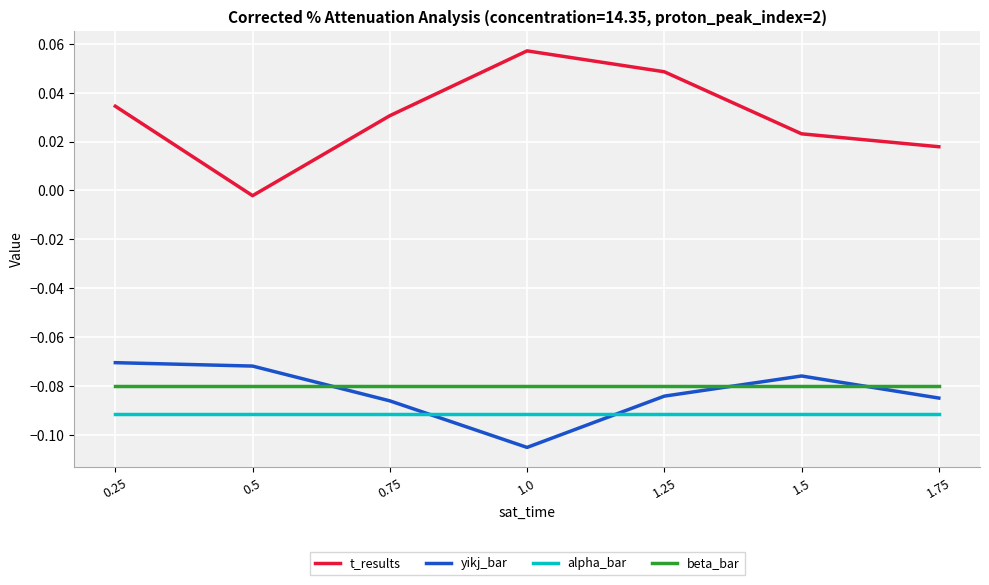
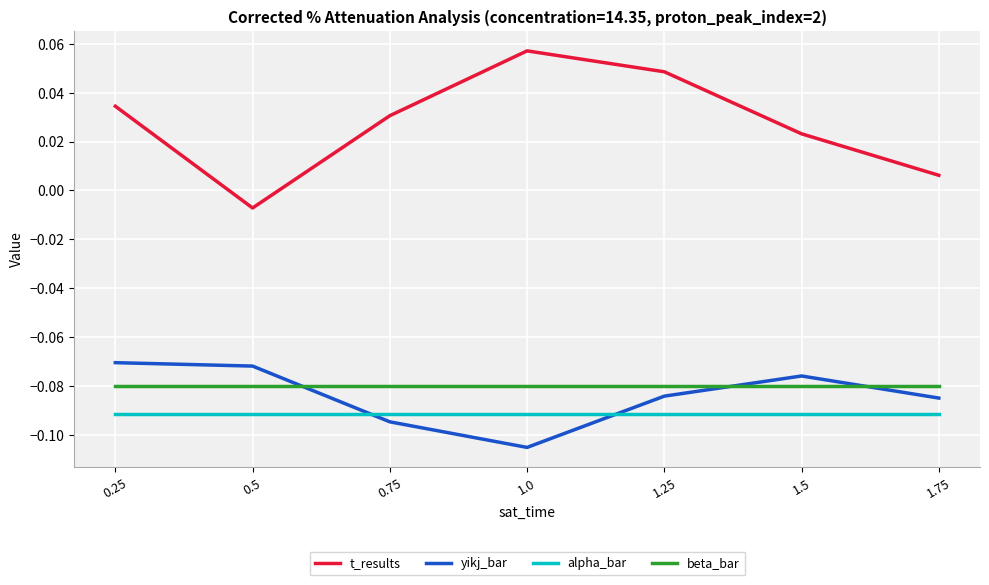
  {
    "t_results": {
      "0.25": 0.034,
-     "0.5": -0.002,
+     "0.5": -0.007,
      "0.75": 0.031,
      "1.0": 0.057,
      "1.25": 0.049,
      "1.5": 0.023,
-     "1.75": 0.018
+     "1.75": 0.006
    },
    "yikj_bar": {
      "0.25": -0.070,
      "0.5": -0.072,
-     "0.75": -0.086,
+     "0.75": -0.095,
      "1.0": -0.105,
      "1.25": -0.084,
      "1.5": -0.076,
      "1.75": -0.085
    },
    "alpha_bar": {
      "0.25": -0.091,
      "0.5": -0.091,
      "0.75": -0.091,
      "1.0": -0.091,
      "1.25": -0.091,
      "1.5": -0.091,
      "1.75": -0.091
    },
    "beta_bar": {
      "0.25": -0.080,
      "0.5": -0.080,
      "0.75": -0.080,
      "1.0": -0.080,
      "1.25": -0.080,
      "1.5": -0.080,
      "1.75": -0.080
    }
  }
